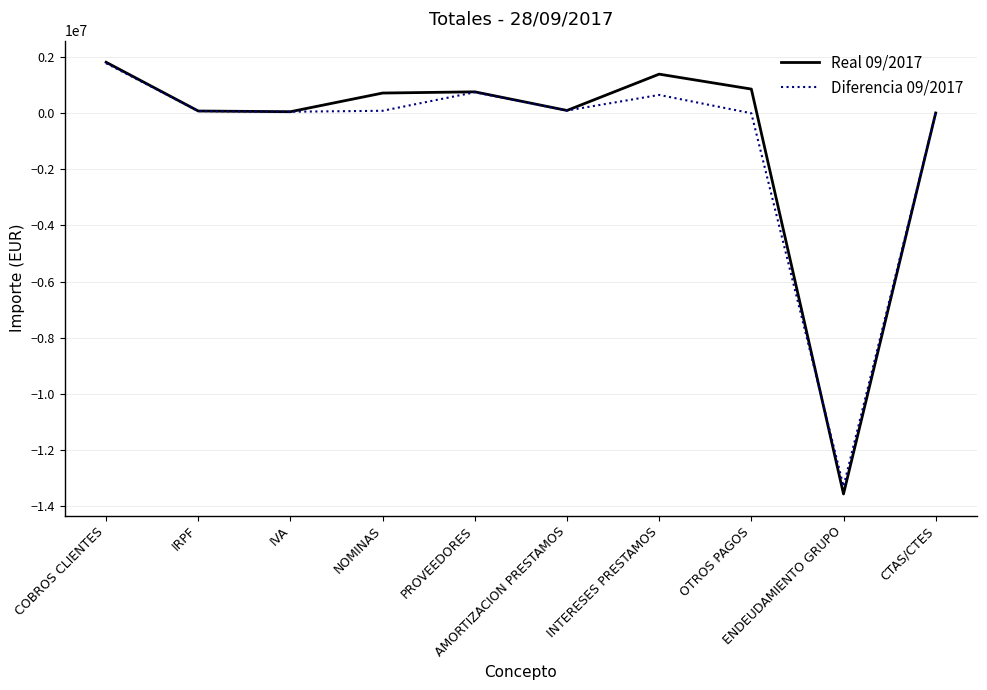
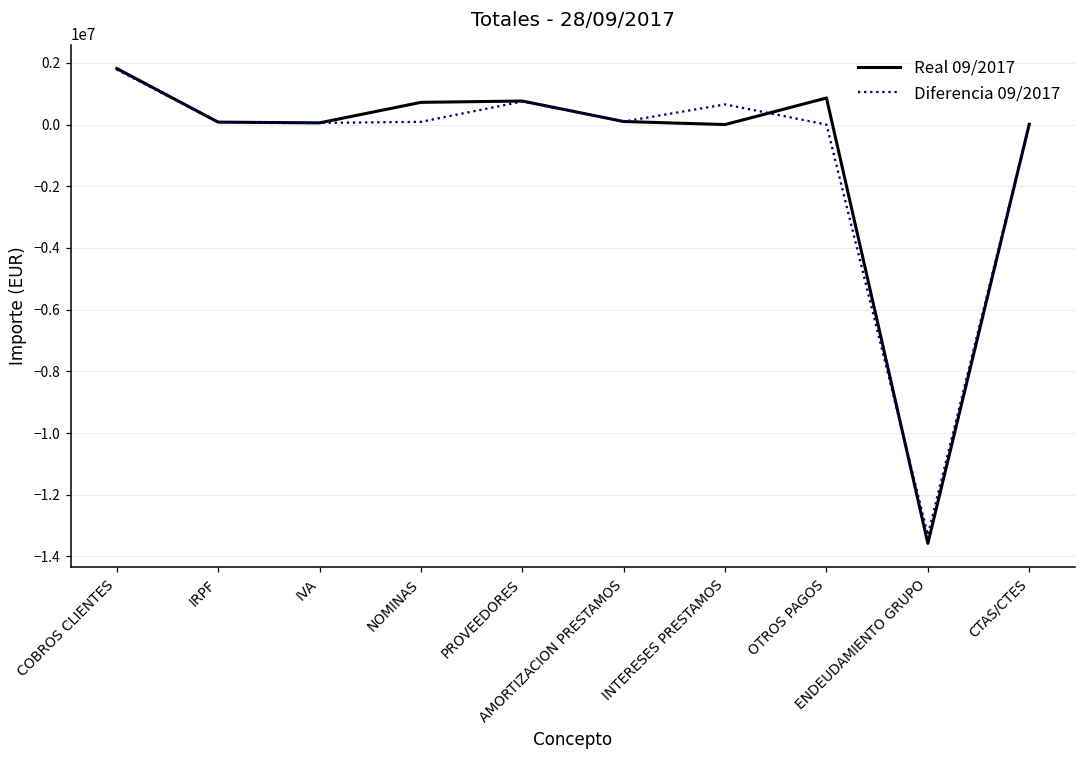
  {
    "Real 09/2017": {
      "NOMINAS": 700000,
-     "INTERESES PRESTAMOS": 1400000,
+     "INTERESES PRESTAMOS": 0,
      "OTROS PAGOS": 900000,
      "ENDEUDAMIENTO GRUPO": -13600000
    },
    "Diferencia 09/2017": {
      "NOMINAS": 100000,
      "INTERESES PRESTAMOS": 700000,
      "OTROS PAGOS": 0,
      "ENDEUDAMIENTO GRUPO": -13300000
    }
  }
